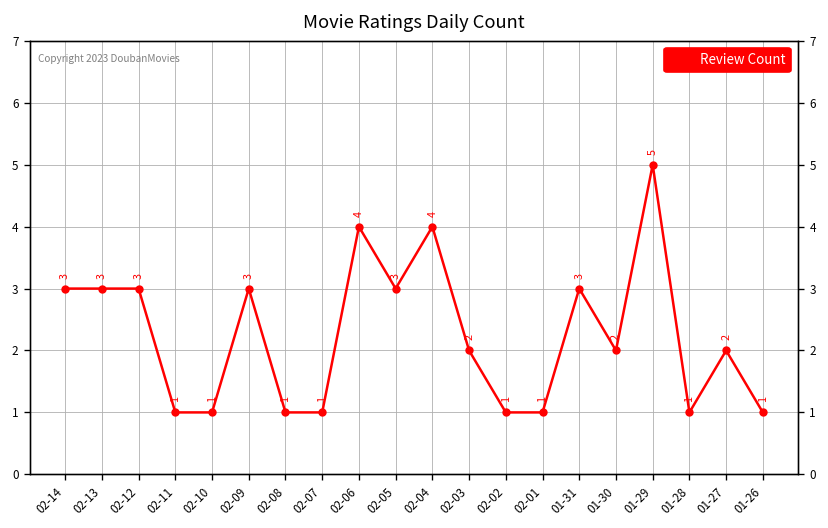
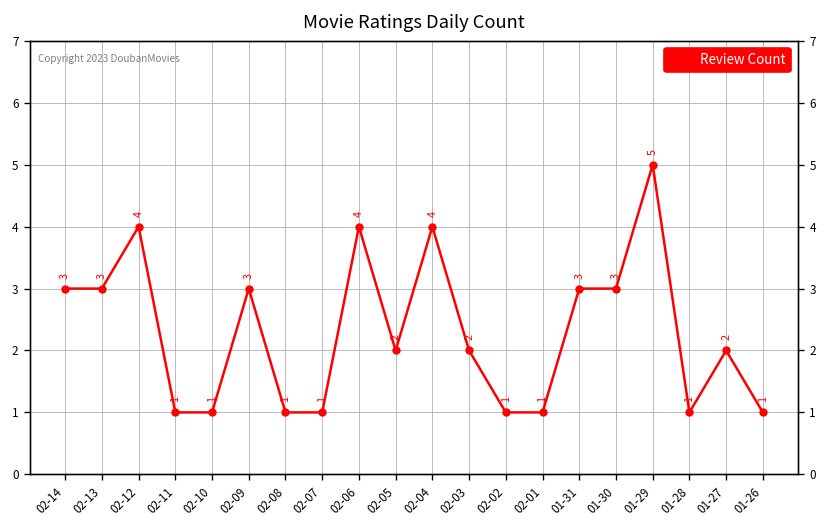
  {
    "02-14": 3,
    "02-13": 3,
-   "02-12": 3,
+   "02-12": 4,
    "02-11": 1,
    "02-10": 1,
    "02-09": 3,
    "02-08": 1,
    "02-07": 1,
    "02-06": 4,
-   "02-05": 3,
+   "02-05": 2,
    "02-04": 4,
    "02-03": 2,
    "02-02": 1,
    "02-01": 1,
    "01-31": 3,
-   "01-30": 2,
+   "01-30": 3,
    "01-29": 5,
    "01-28": 1,
    "01-27": 2,
    "01-26": 1
  }
